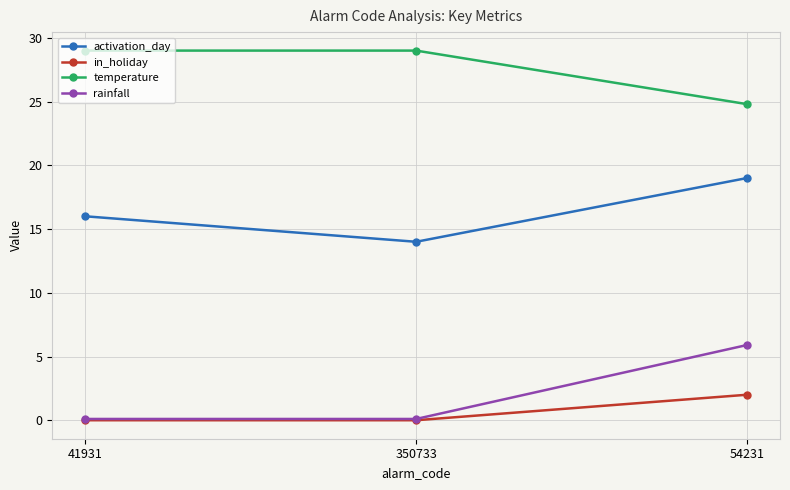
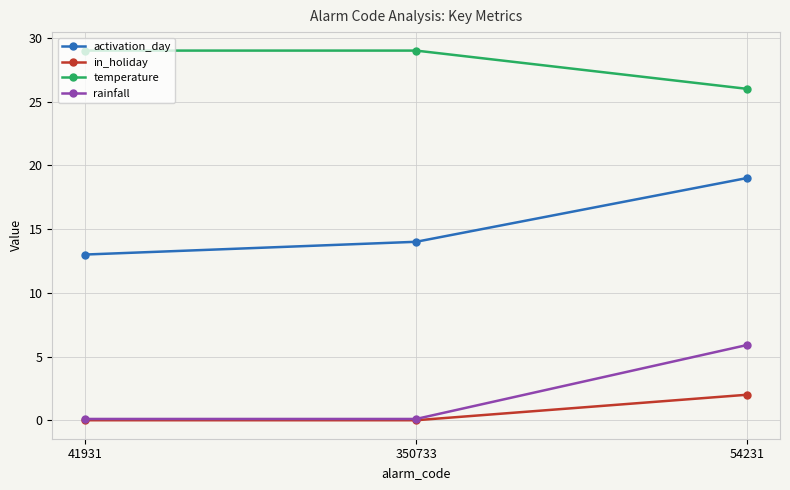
  {
    "activation_day": {
-     "41931": 16,
+     "41931": 13,
      "350733": 14,
      "54231": 19
    },
    "in_holiday": {
      "54231": 2.0
    },
    "temperature": {
      "350733": 29.0,
-     "54231": 24.8
+     "54231": 26.0
    },
    "rainfall": {
      "54231": 5.9
    }
  }
